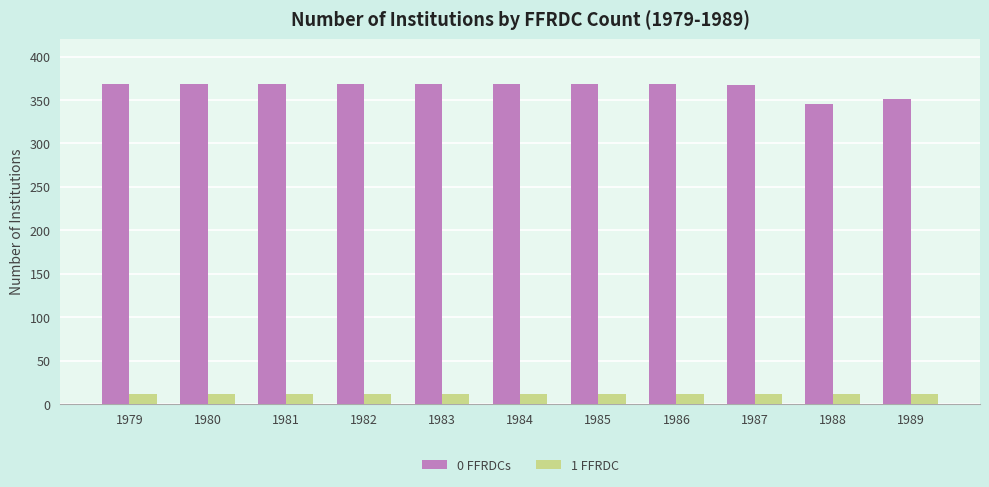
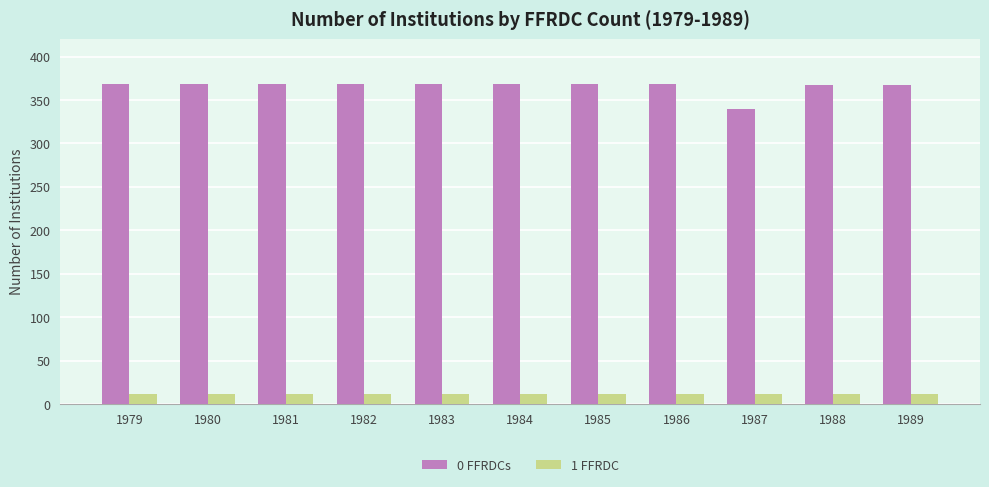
  {
    "0 FFRDCs": {
      "1979": 370,
      "1980": 370,
      "1981": 370,
      "1982": 370,
      "1983": 370,
      "1984": 370,
      "1985": 370,
      "1986": 370,
-     "1987": 370,
-     "1988": 350,
-     "1989": 350
+     "1987": 340,
+     "1988": 370,
+     "1989": 370
    },
    "1 FFRDC": {
      "1979": 10,
      "1980": 10,
      "1981": 10,
      "1982": 10,
      "1983": 10,
      "1984": 10,
      "1985": 10,
      "1986": 10,
      "1987": 10,
      "1988": 10,
      "1989": 10
    }
  }
